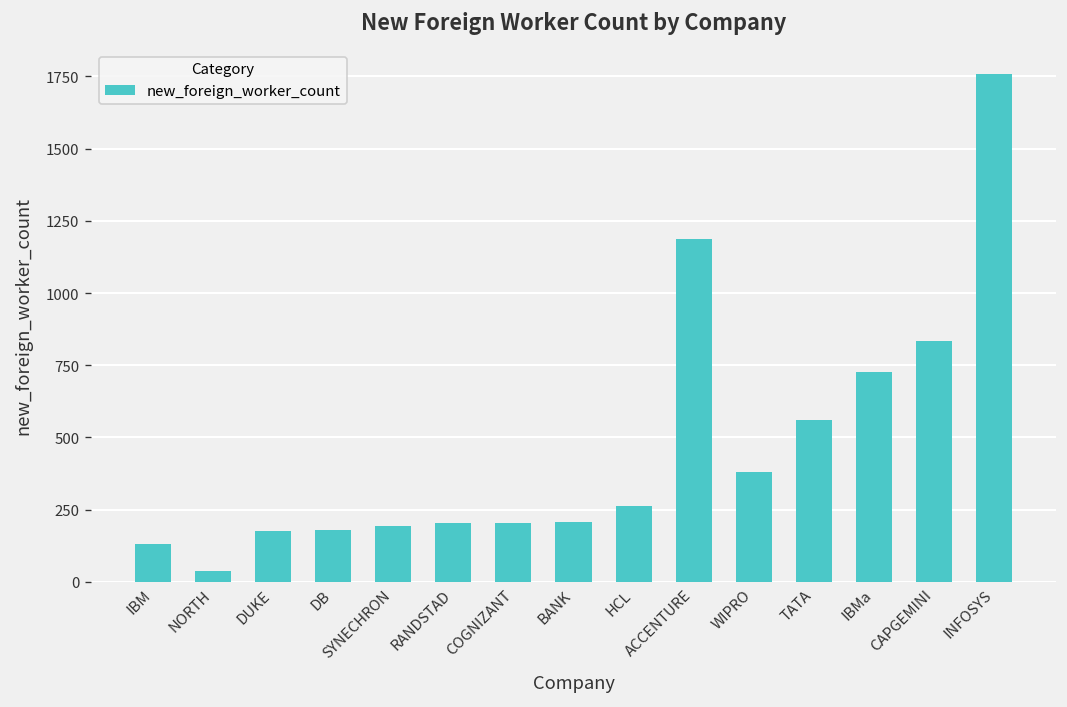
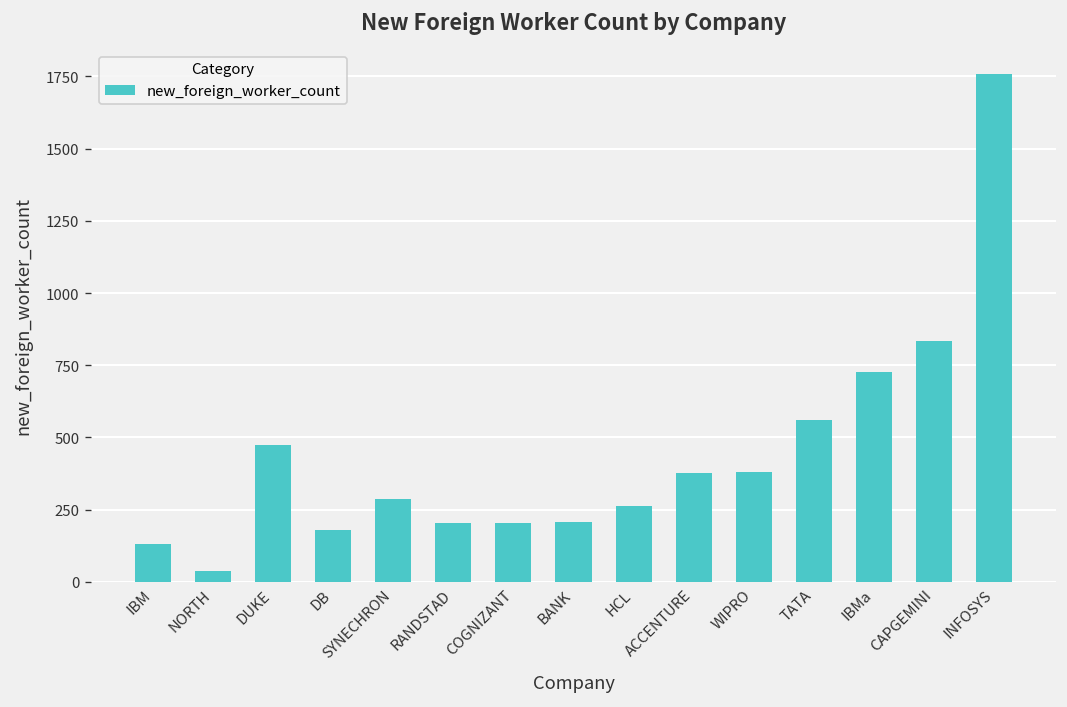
  {
    "IBM": 130,
    "NORTH": 40,
-   "DUKE": 180,
+   "DUKE": 470,
    "DB": 180,
-   "SYNECHRON": 190,
+   "SYNECHRON": 290,
    "RANDSTAD": 200,
    "COGNIZANT": 210,
    "BANK": 210,
    "HCL": 260,
-   "ACCENTURE": 1190,
+   "ACCENTURE": 380,
    "WIPRO": 380,
    "TATA": 560,
    "IBMa": 730,
    "CAPGEMINI": 830,
    "INFOSYS": 1760
  }
